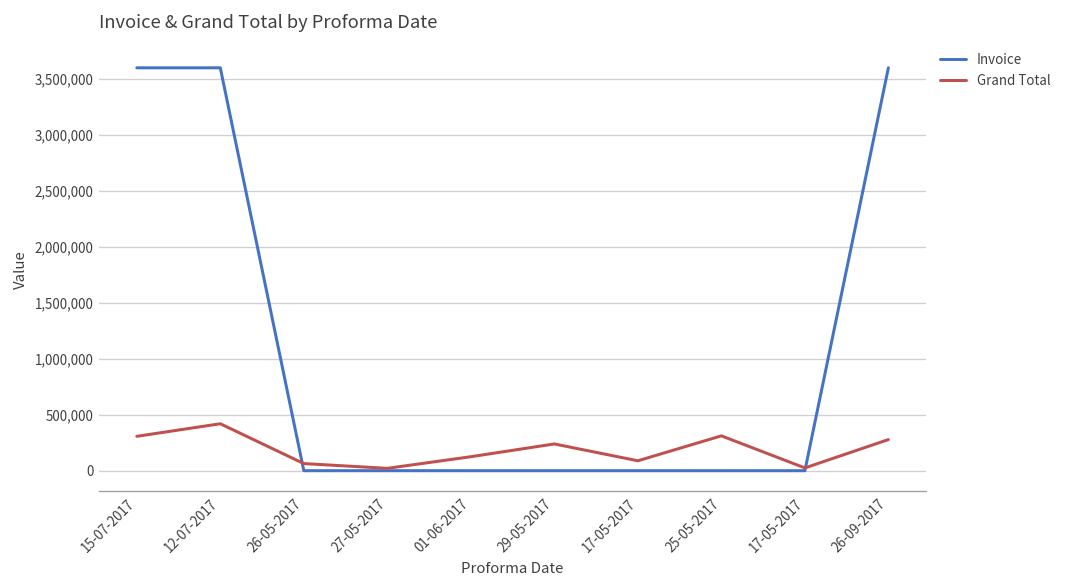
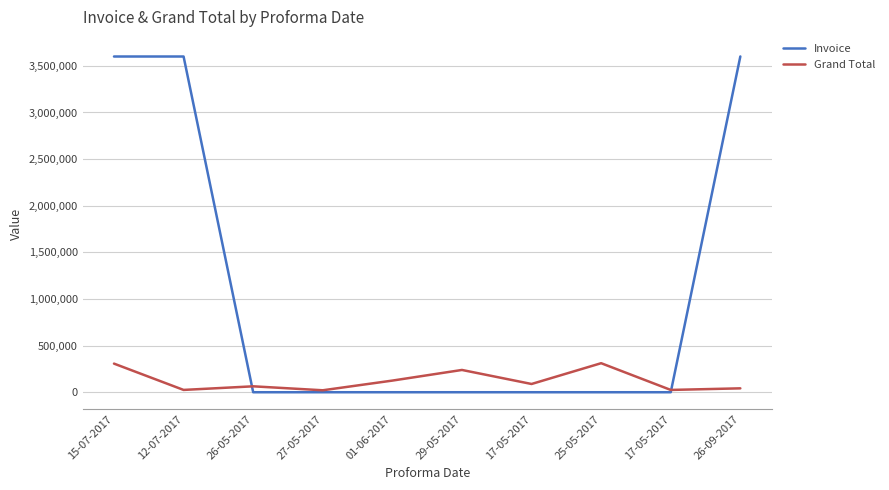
  {
    "Invoice": {
      "15-07-2017": "3,600,000",
      "12-07-2017": "3,600,000",
      "26-05-2017": "0",
      "01-06-2017": "0",
      "29-05-2017": "0",
      "25-05-2017": "0",
      "26-09-2017": "3,600,000"
    },
    "Grand Total": {
      "15-07-2017": "300,000",
-     "12-07-2017": "400,000",
+     "12-07-2017": "0",
      "26-05-2017": "100,000",
      "01-06-2017": "100,000",
      "29-05-2017": "200,000",
      "25-05-2017": "300,000",
-     "26-09-2017": "300,000"
+     "26-09-2017": "0"
    }
  }
